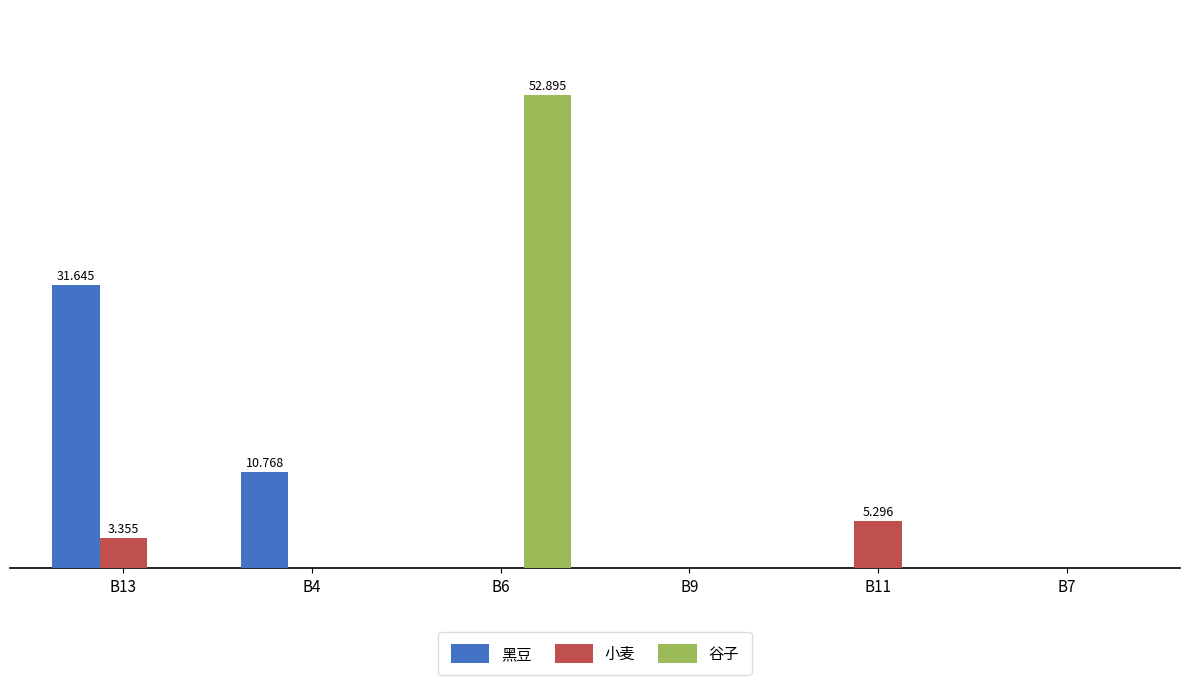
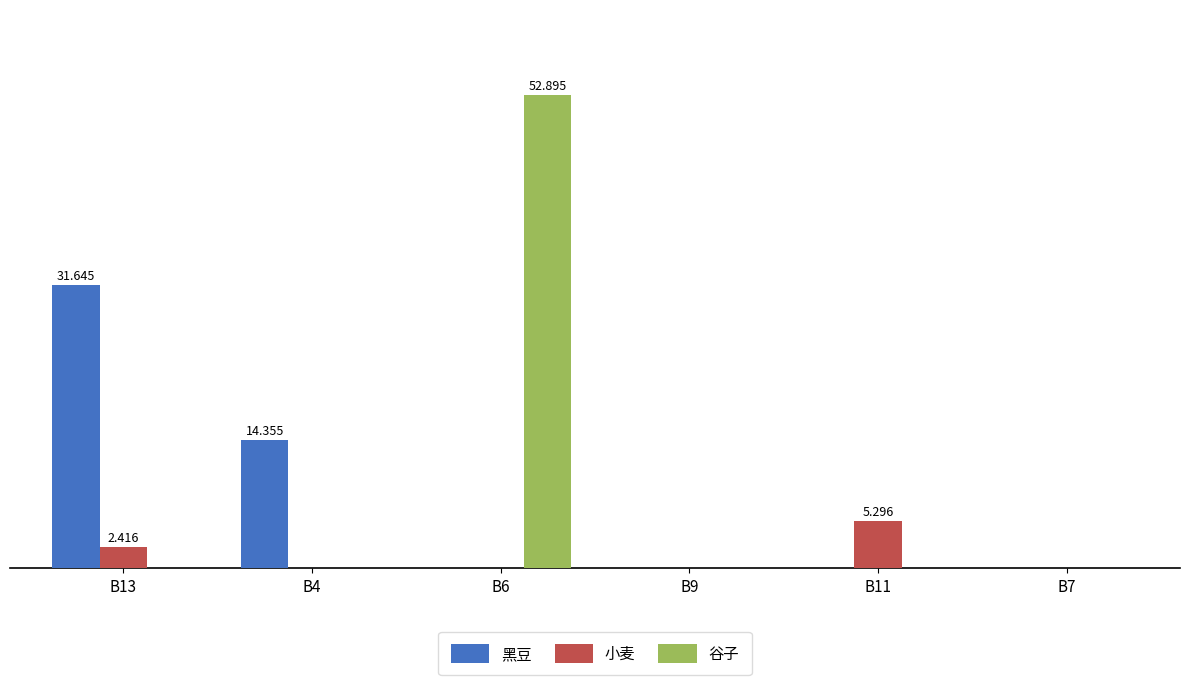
  {
    "黑豆": {
      "B13": 31.645,
-     "B4": 10.768
+     "B4": 14.355
    },
    "小麦": {
-     "B13": 3.355,
+     "B13": 2.416,
      "B11": 5.296
    },
    "谷子": {
      "B6": 52.895
    }
  }
